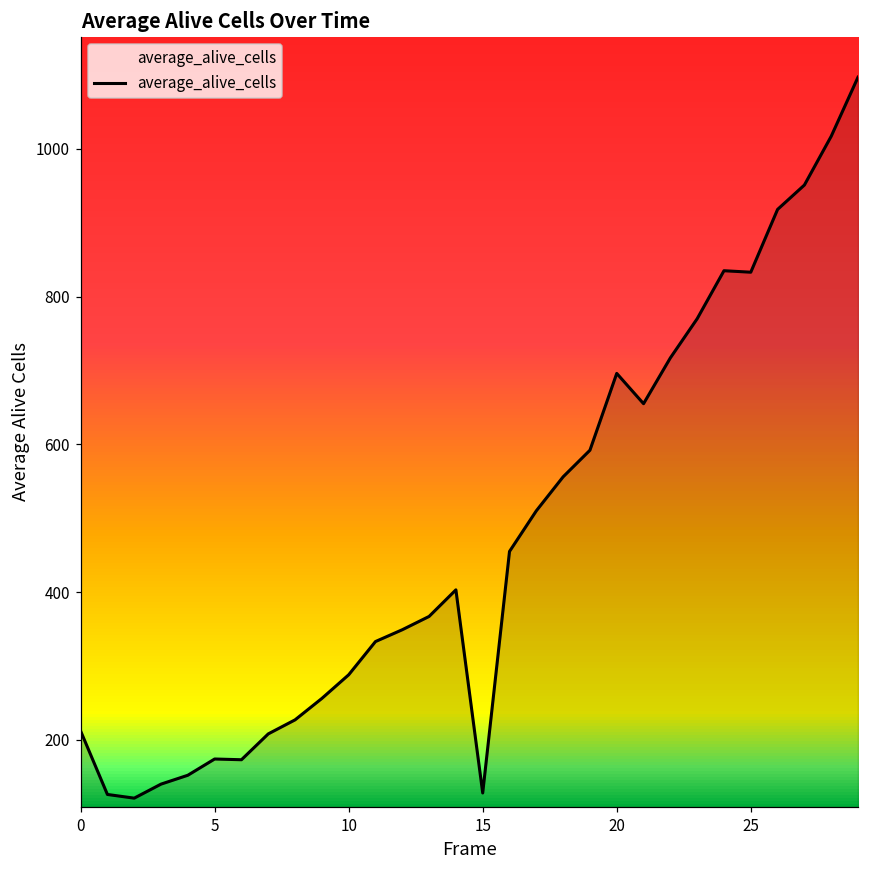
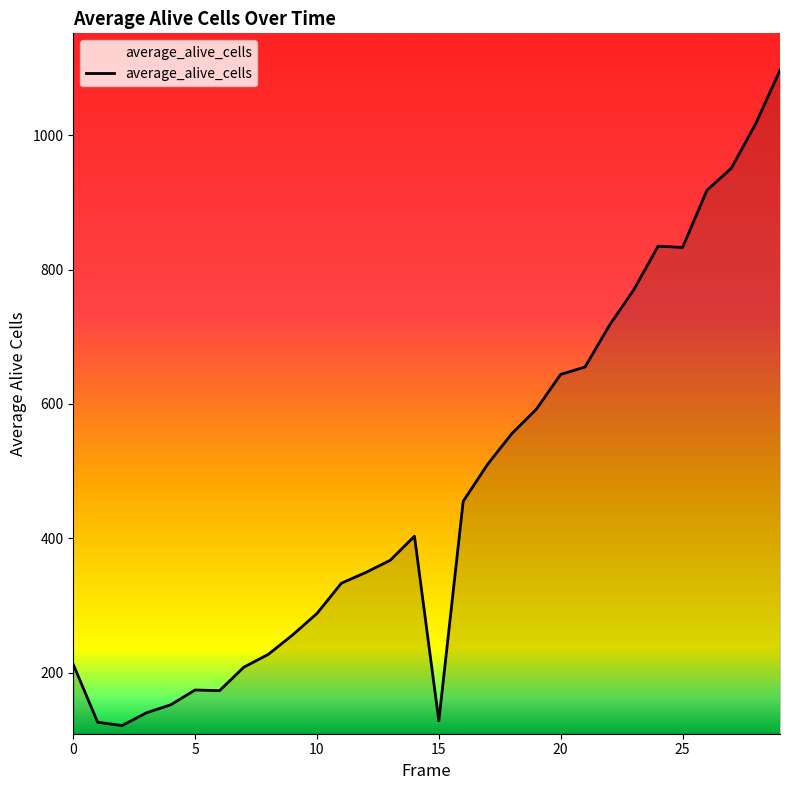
  {
    "0": 210,
    "5": 170,
    "10": 290,
    "15": 130,
-   "20": 700,
+   "20": 640,
    "25": 830
  }
